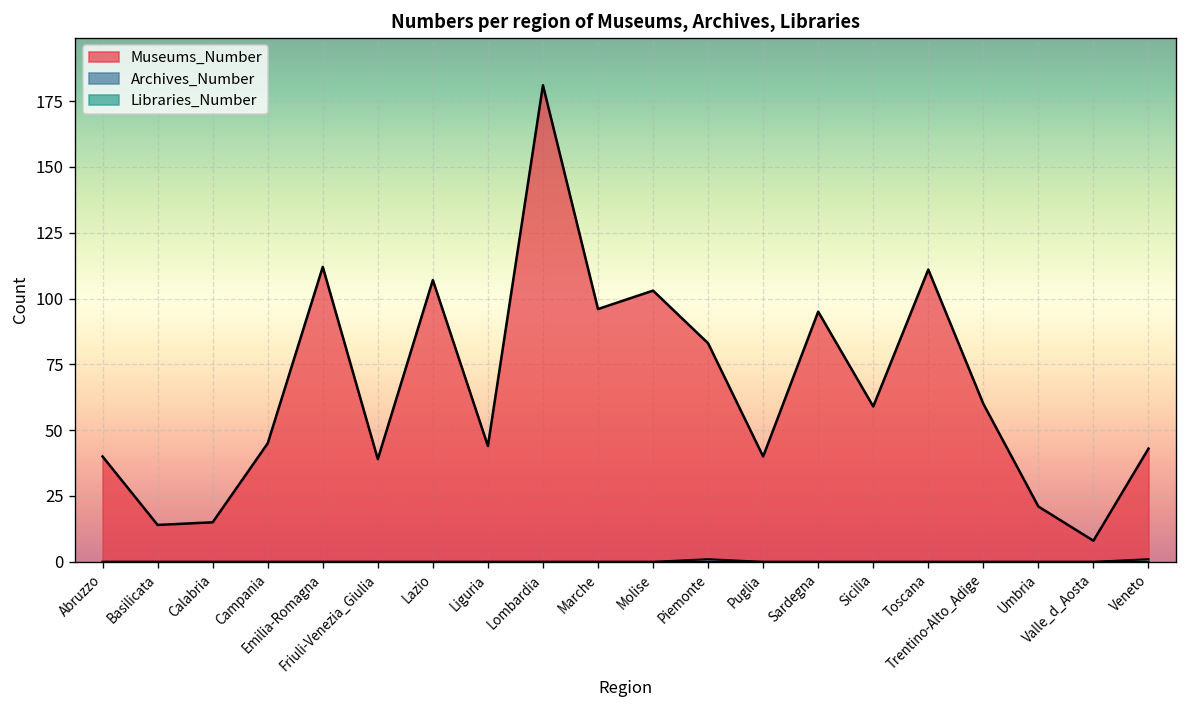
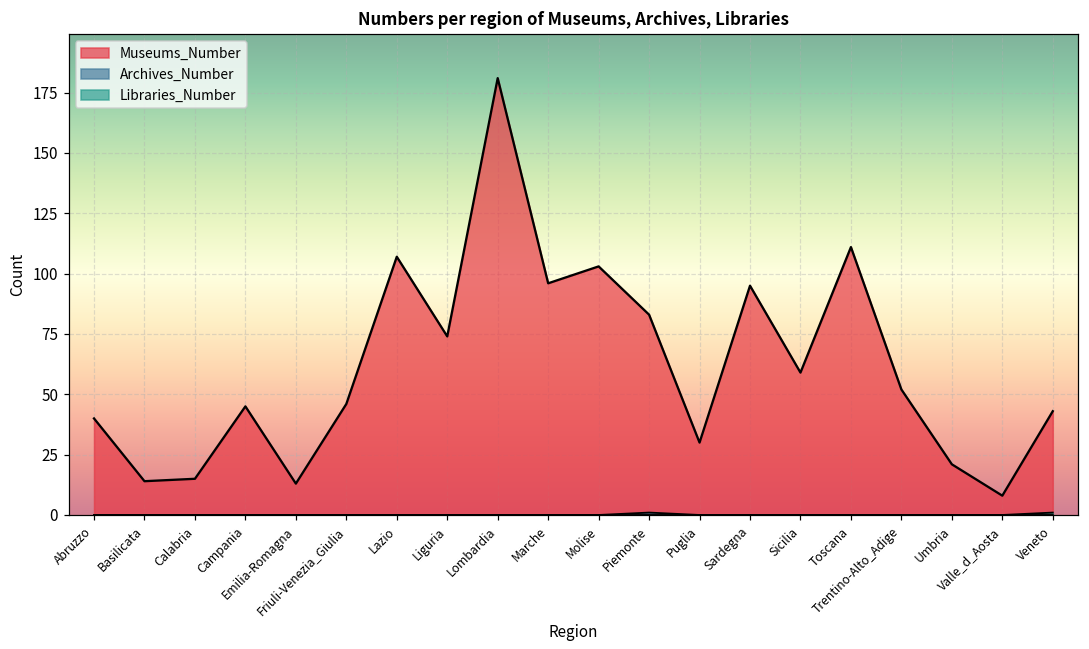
  {
    "Museums_Number": {
      "Abruzzo": 40,
      "Basilicata": 14,
      "Calabria": 15,
      "Campania": 45,
-     "Emilia-Romagna": 112,
-     "Friuli-Venezia_Giulia": 39,
+     "Emilia-Romagna": 13,
+     "Friuli-Venezia_Giulia": 46,
      "Lazio": 107,
-     "Liguria": 44,
+     "Liguria": 74,
      "Lombardia": 181,
      "Marche": 96,
      "Molise": 103,
      "Piemonte": 83,
-     "Puglia": 40,
+     "Puglia": 30,
      "Sardegna": 95,
      "Sicilia": 59,
      "Toscana": 111,
-     "Trentino-Alto_Adige": 60,
+     "Trentino-Alto_Adige": 52,
      "Umbria": 21,
      "Valle_d_Aosta": 8,
      "Veneto": 43
    }
  }
